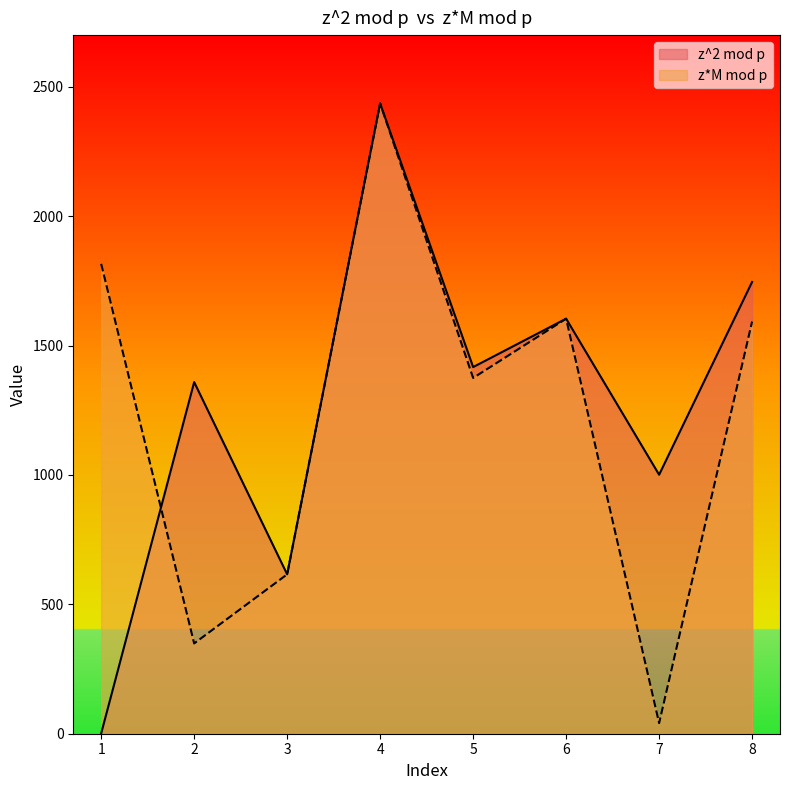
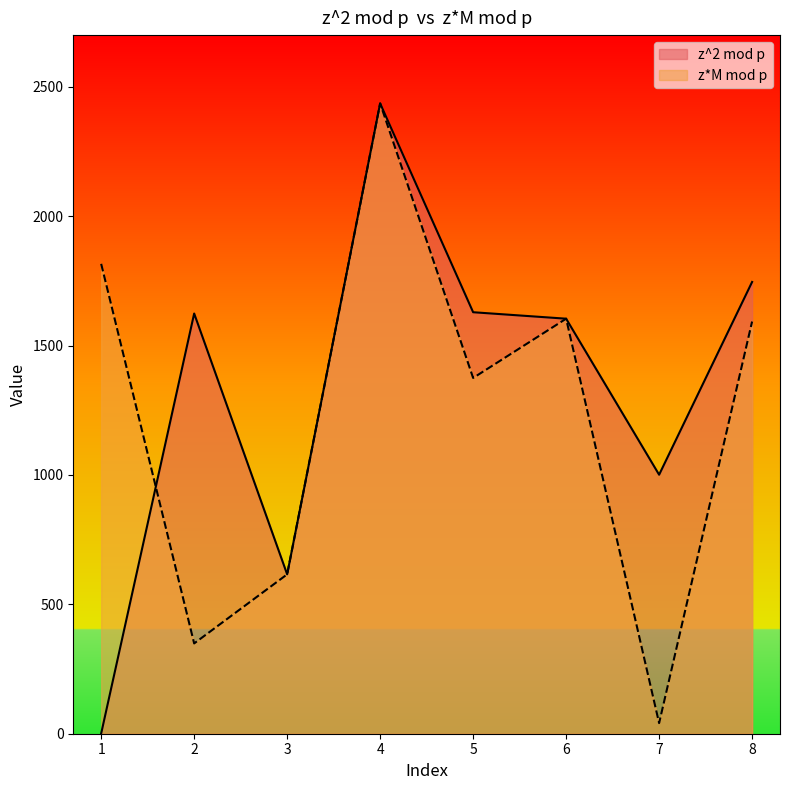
  {
    "z^2 mod p": {
      "1": 0,
-     "2": 1360,
-     "5": 1420,
+     "2": 1620,
+     "5": 1630,
      "7": 1000,
      "8": 1750
    },
    "z*M mod p": {
      "1": 1820,
      "2": 350,
      "5": 1380,
      "7": 40,
      "8": 1590
    }
  }
